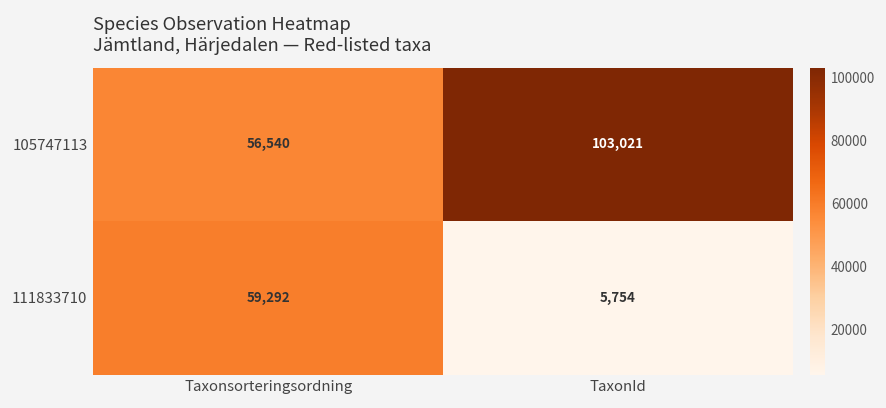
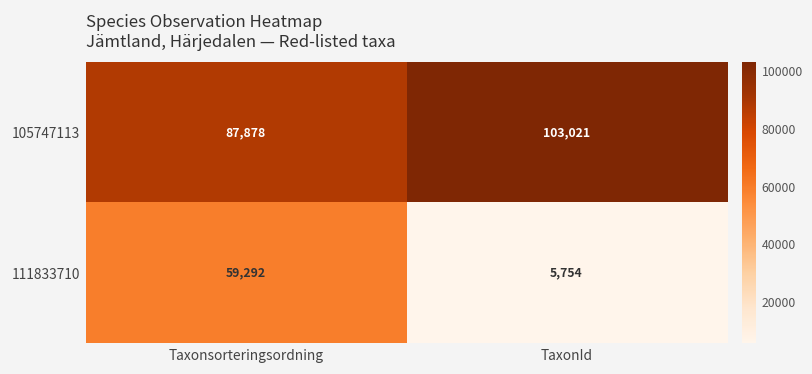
  {
    "105747113": {
-     "Taxonsorteringsordning": "56,540",
+     "Taxonsorteringsordning": "87,878",
      "TaxonId": "103,021"
    },
    "111833710": {
      "Taxonsorteringsordning": "59,292",
      "TaxonId": "5,754"
    }
  }
